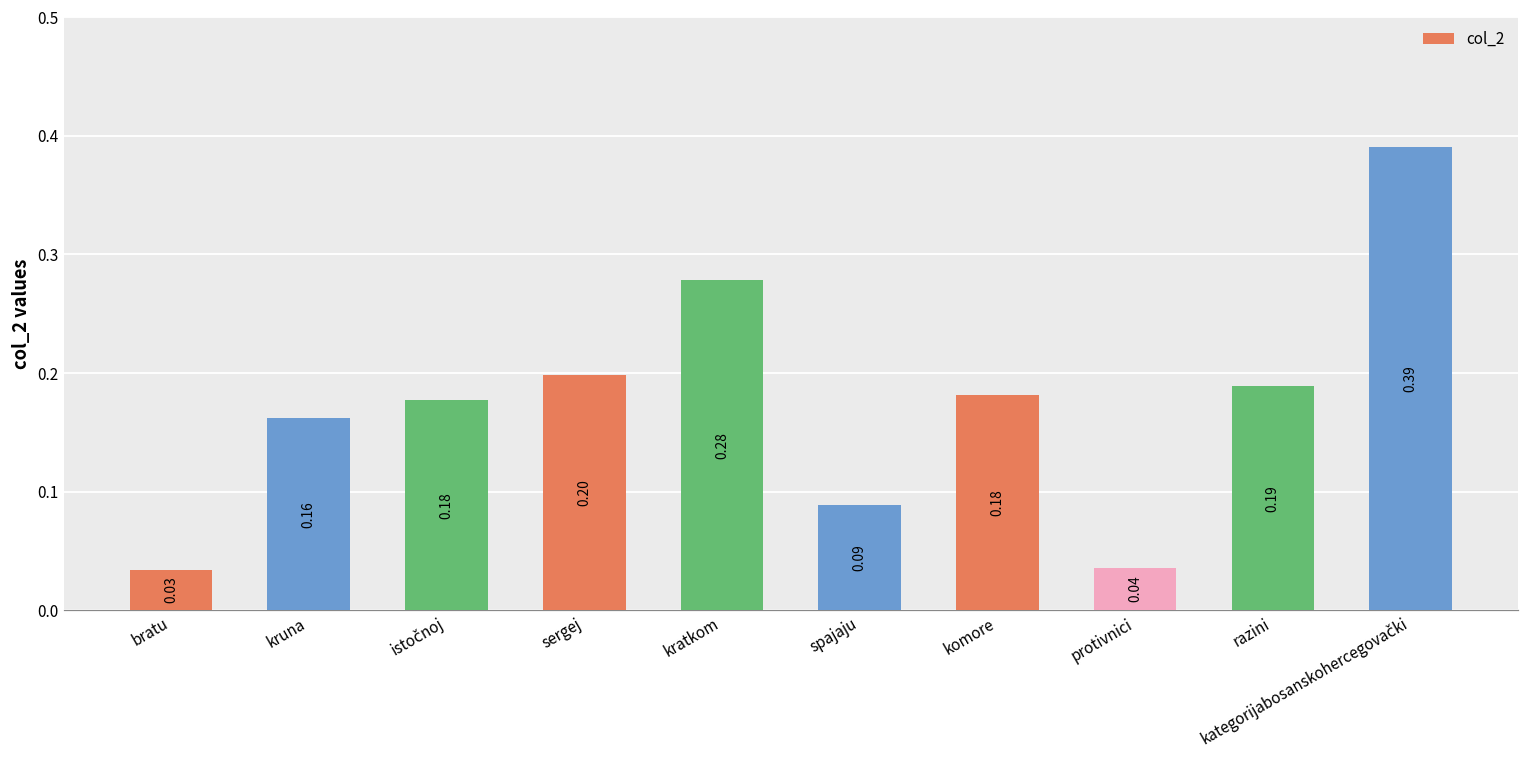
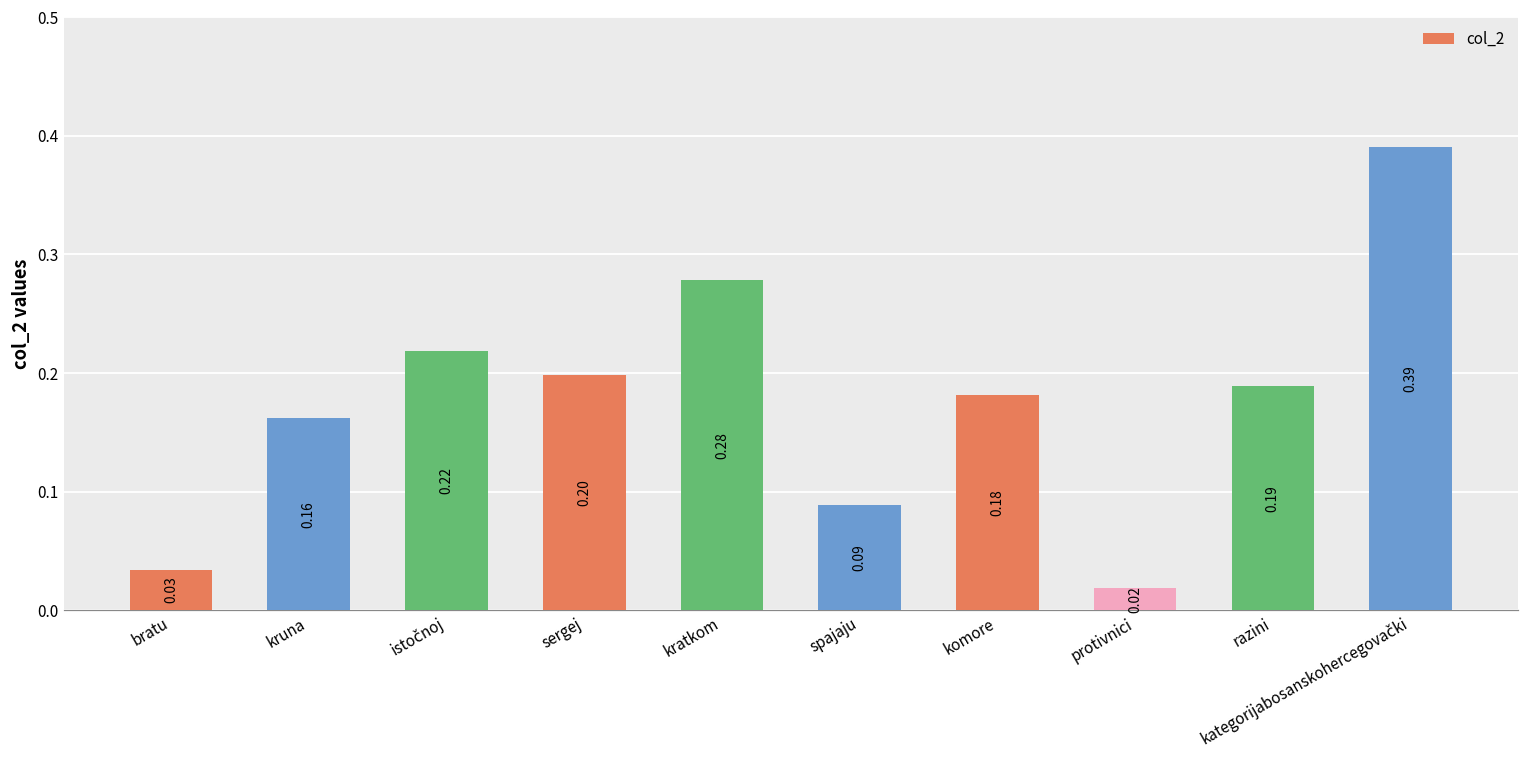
  {
    "bratu": 0.03,
    "kruna": 0.16,
-   "istočnoj": 0.18,
+   "istočnoj": 0.22,
    "sergej": 0.20,
    "kratkom": 0.28,
    "spajaju": 0.09,
    "komore": 0.18,
-   "protivnici": 0.04,
+   "protivnici": 0.02,
    "razini": 0.19,
    "kategorijabosanskohercegovački": 0.39
  }
